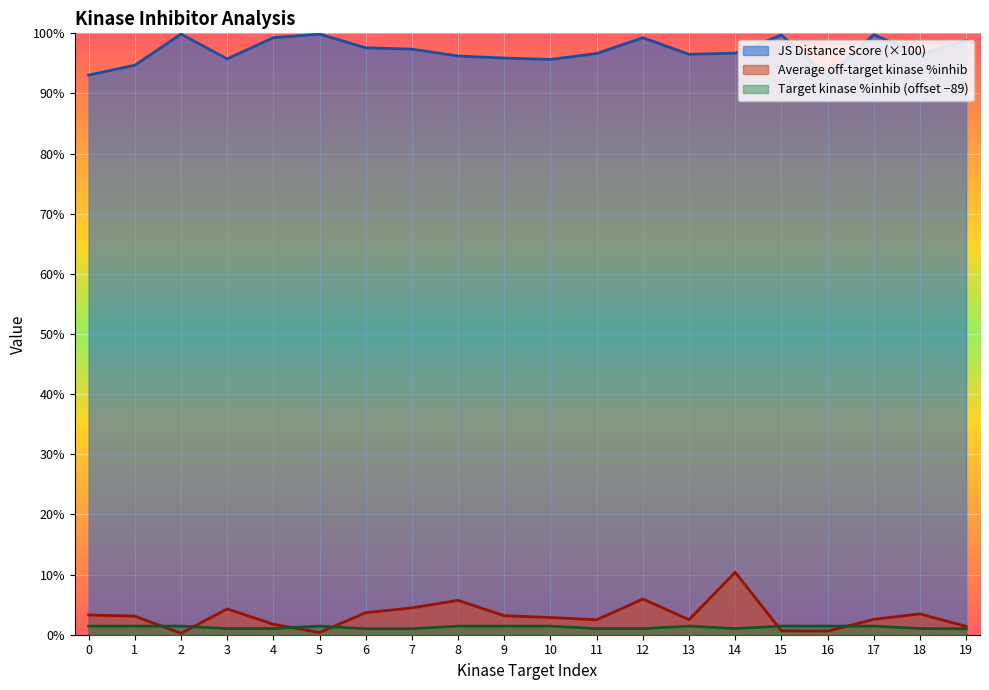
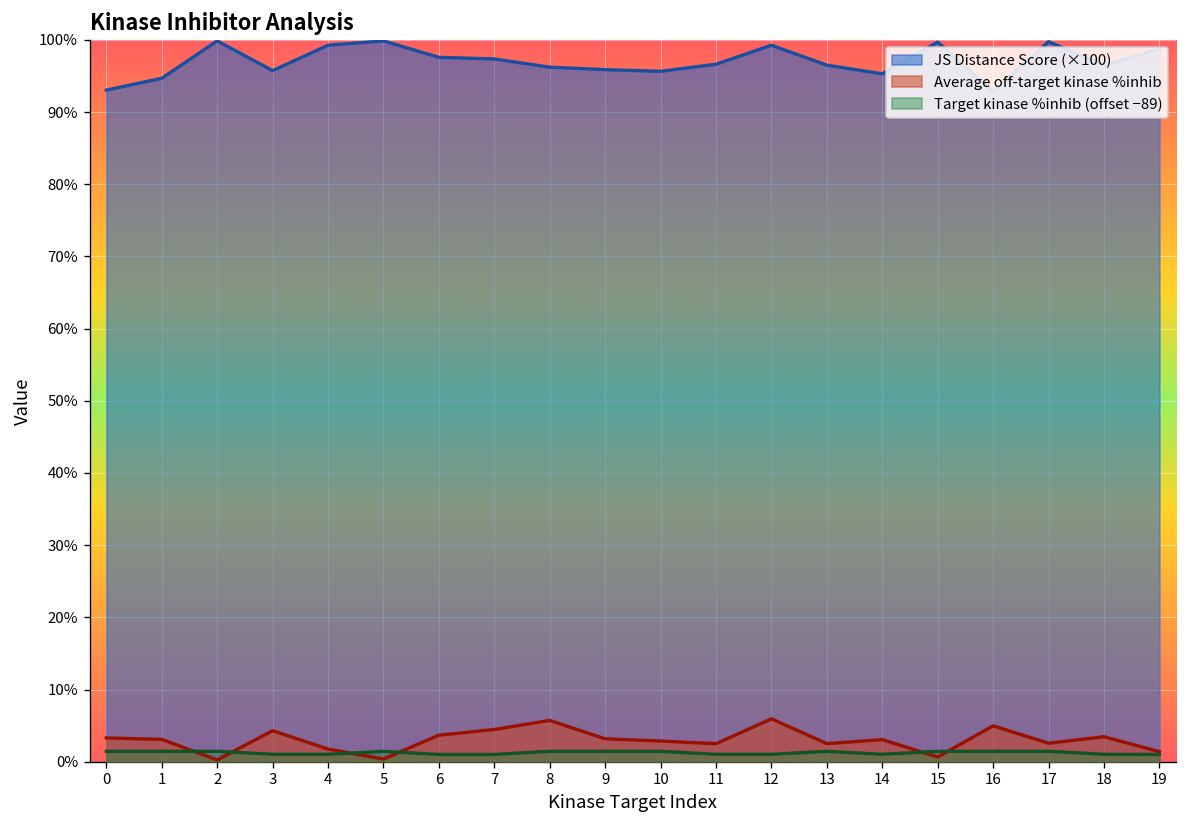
  {
    "JS Distance Score (×100)": {
      "0": "93%",
      "1": "95%",
      "2": "100%",
      "3": "96%",
      "4": "99%",
      "5": "100%",
      "6": "98%",
      "7": "97%",
      "8": "96%",
      "9": "96%",
      "10": "96%",
      "11": "97%",
      "12": "99%",
      "13": "97%",
-     "14": "97%",
+     "14": "95%",
      "15": "100%",
      "17": "100%"
    },
    "Average off-target kinase %inhib": {
      "0": "3%",
      "1": "3%",
      "2": "0%",
      "3": "4%",
      "4": "2%",
      "5": "0%",
      "6": "4%",
      "7": "4%",
      "8": "6%",
      "9": "3%",
      "10": "3%",
      "11": "2%",
      "12": "6%",
      "13": "3%",
-     "14": "10%",
+     "14": "3%",
      "15": "1%",
-     "16": "1%",
+     "16": "5%",
      "17": "3%",
      "18": "3%"
    },
    "Target kinase %inhib (offset −89)": {
      "0": "1%",
      "1": "1%",
      "2": "1%",
      "3": "1%",
      "4": "1%",
      "5": "1%",
      "6": "1%",
      "7": "1%",
      "8": "1%",
      "9": "1%",
      "10": "1%",
      "11": "1%",
      "12": "1%",
      "13": "1%",
      "14": "1%",
      "15": "1%",
      "16": "1%",
      "17": "1%",
      "18": "1%"
    }
  }
